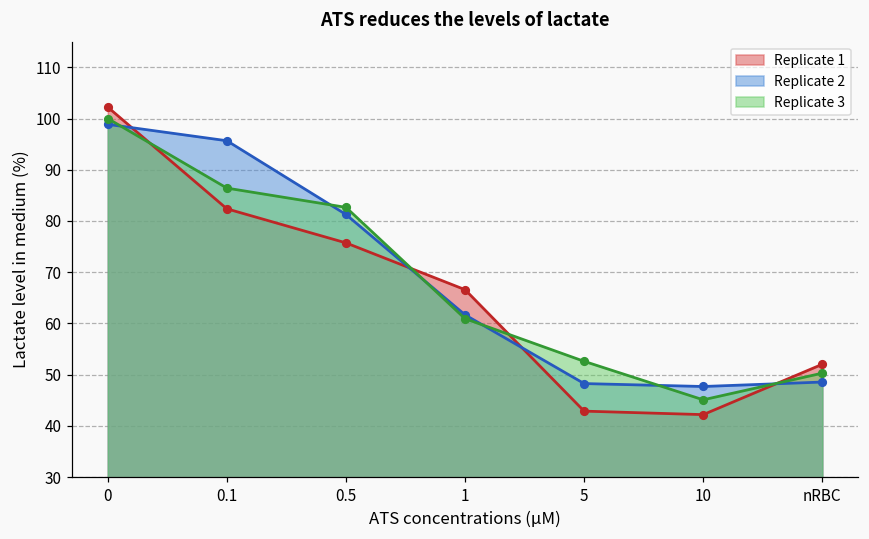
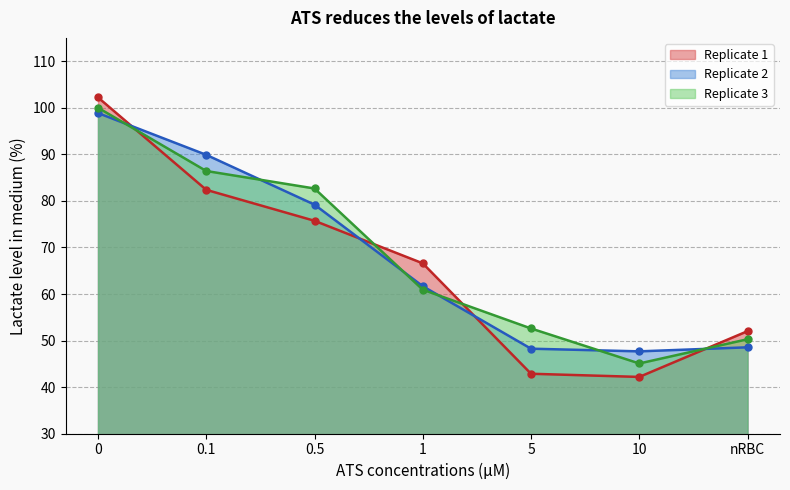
  {
    "Replicate 1": {
      "0": 102,
      "0.1": 82,
      "0.5": 76,
      "1": 67,
      "5": 43,
      "10": 42,
      "nRBC": 52
    },
    "Replicate 2": {
      "0": 99,
-     "0.1": 96,
-     "0.5": 81,
+     "0.1": 90,
+     "0.5": 79,
      "1": 62,
      "5": 48,
      "10": 48,
      "nRBC": 49
    },
    "Replicate 3": {
      "0": 100,
      "0.1": 86,
      "0.5": 83,
      "1": 61,
      "5": 53,
      "10": 45,
      "nRBC": 50
    }
  }
